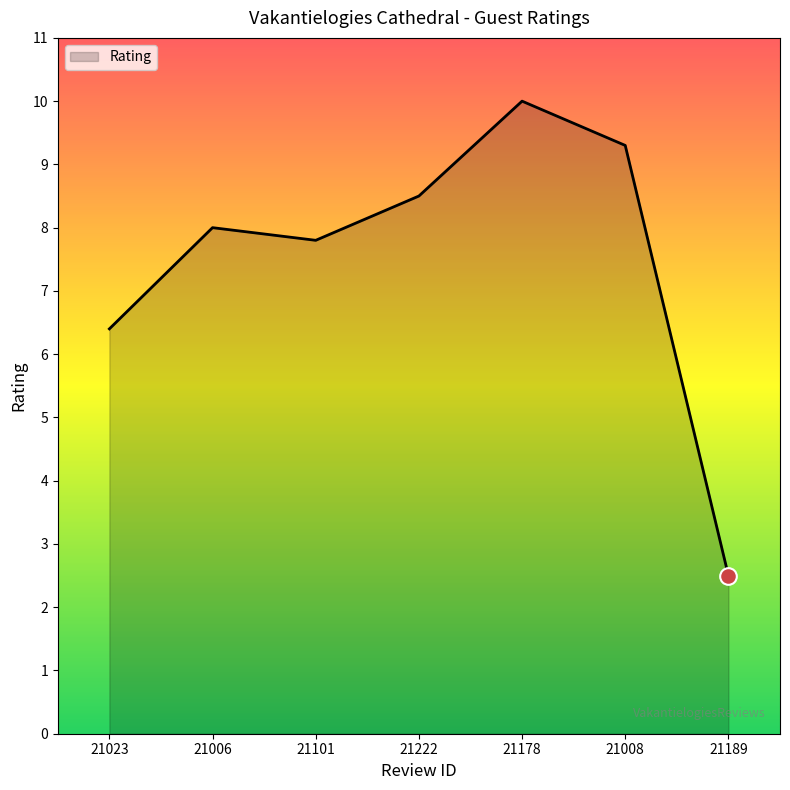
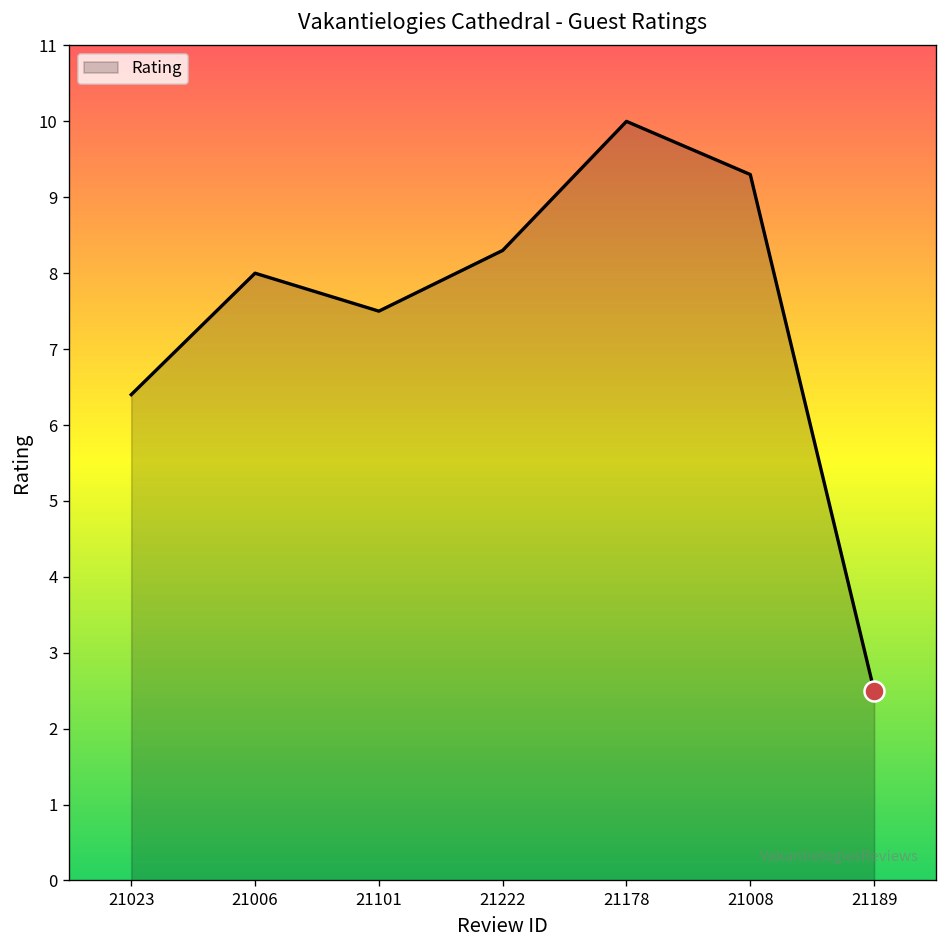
  {
    "Rating": {
      "21023": 6.4,
      "21006": 8.0,
-     "21101": 7.8,
-     "21222": 8.5,
+     "21101": 7.5,
+     "21222": 8.3,
      "21178": 10.0,
      "21008": 9.3
    }
  }
